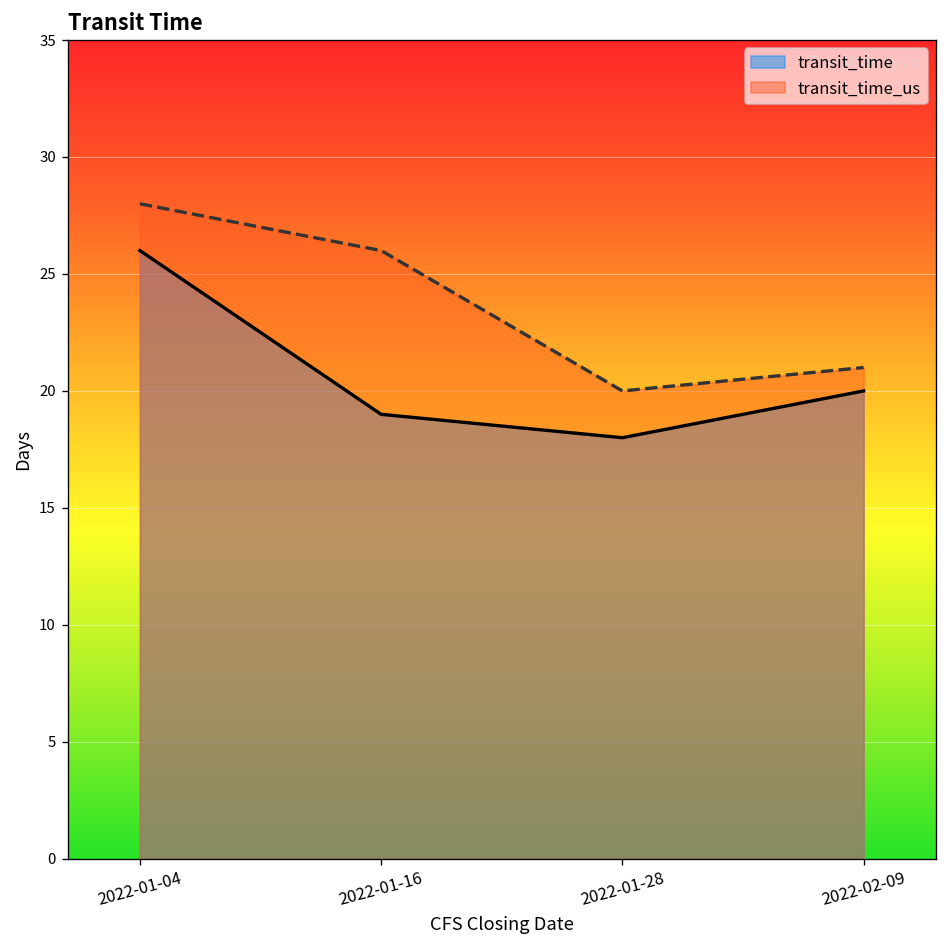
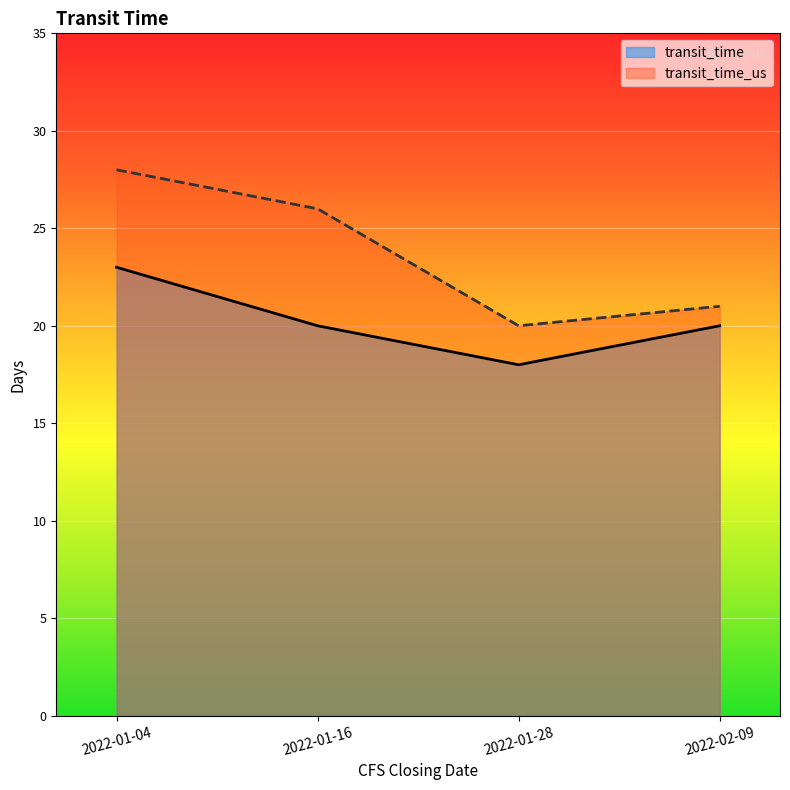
  {
    "transit_time": {
-     "2022-01-04": 26,
-     "2022-01-16": 19,
+     "2022-01-04": 23,
+     "2022-01-16": 20,
      "2022-01-28": 18,
      "2022-02-09": 20
    },
    "transit_time_us": {
      "2022-01-04": 28,
      "2022-01-16": 26,
      "2022-01-28": 20,
      "2022-02-09": 21
    }
  }
